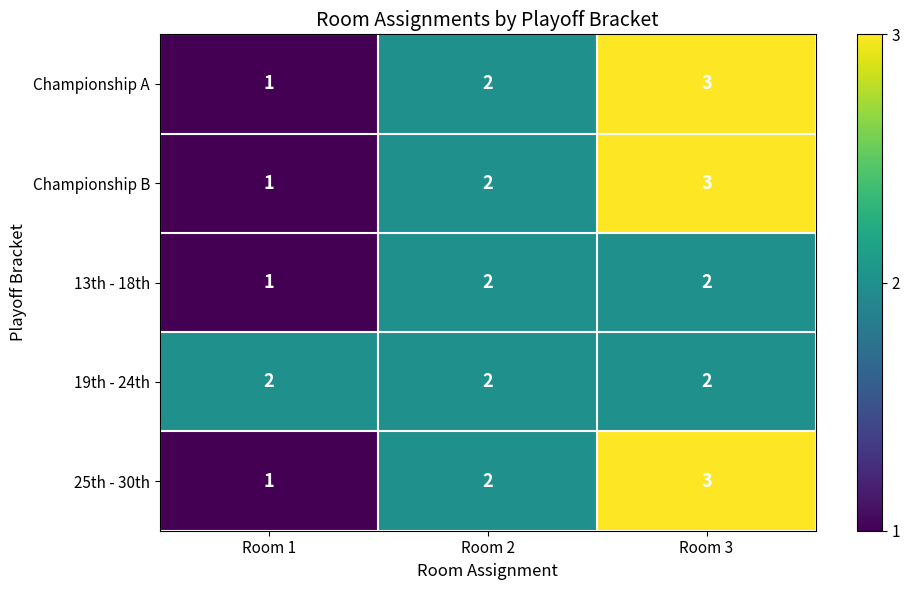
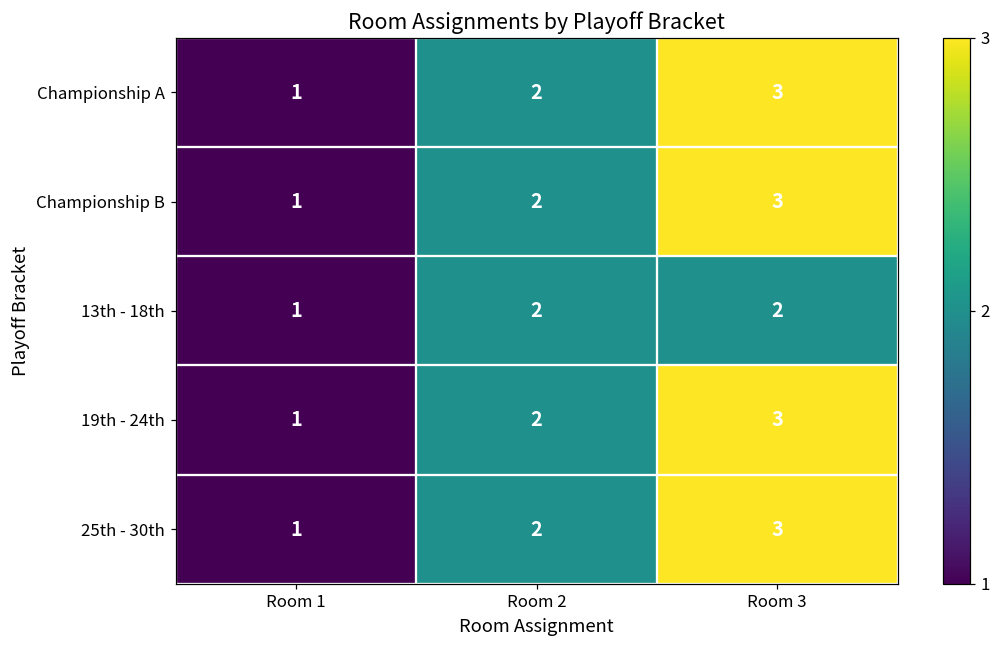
  {
    "Championship A": {
      "Room 1": 1,
      "Room 2": 2,
      "Room 3": 3
    },
    "Championship B": {
      "Room 1": 1,
      "Room 2": 2,
      "Room 3": 3
    },
    "13th - 18th": {
      "Room 1": 1,
      "Room 2": 2,
      "Room 3": 2
    },
    "19th - 24th": {
-     "Room 1": 2,
+     "Room 1": 1,
      "Room 2": 2,
-     "Room 3": 2
+     "Room 3": 3
    },
    "25th - 30th": {
      "Room 1": 1,
      "Room 2": 2,
      "Room 3": 3
    }
  }
